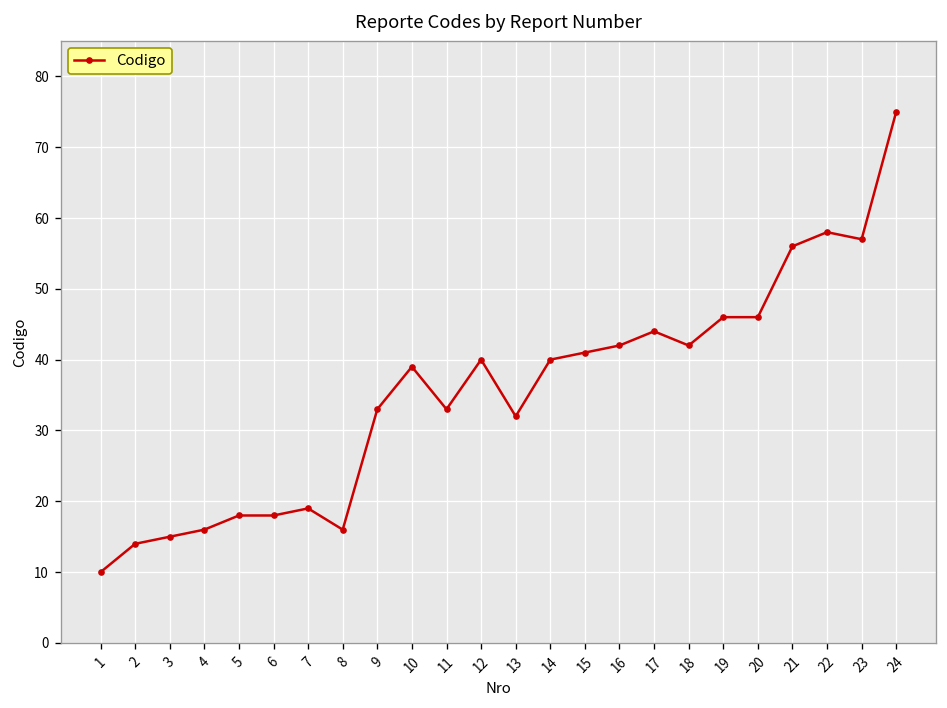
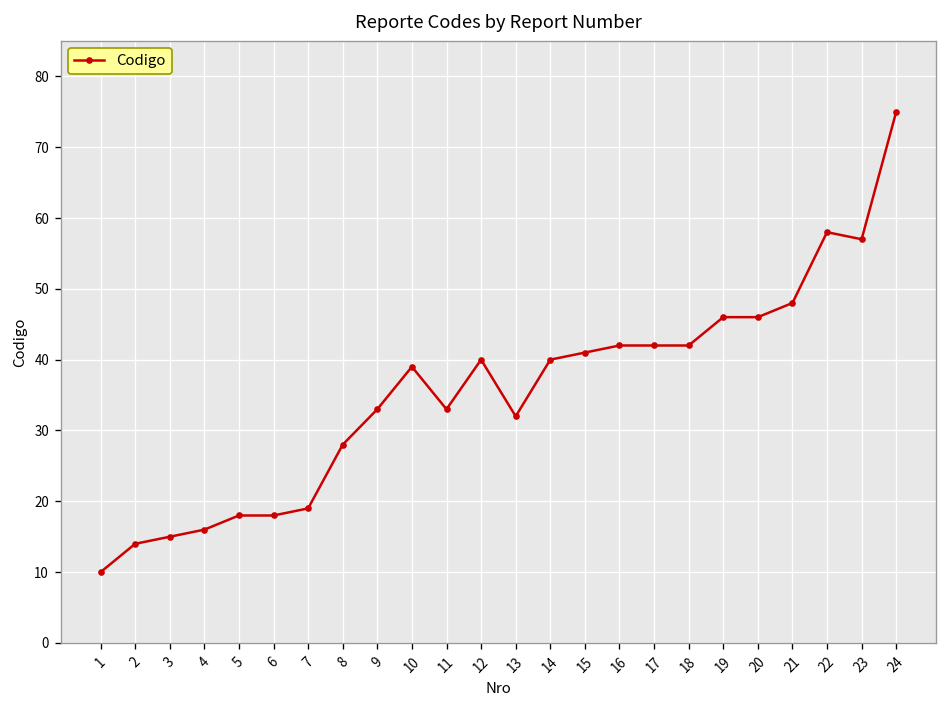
  {
    "1": 10,
    "2": 14,
    "3": 15,
    "4": 16,
    "5": 18,
    "6": 18,
    "7": 19,
-   "8": 16,
+   "8": 28,
    "9": 33,
    "10": 39,
    "11": 33,
    "12": 40,
    "13": 32,
    "14": 40,
    "15": 41,
    "16": 42,
-   "17": 44,
+   "17": 42,
    "18": 42,
    "19": 46,
    "20": 46,
-   "21": 56,
+   "21": 48,
    "22": 58,
    "23": 57,
    "24": 75
  }
